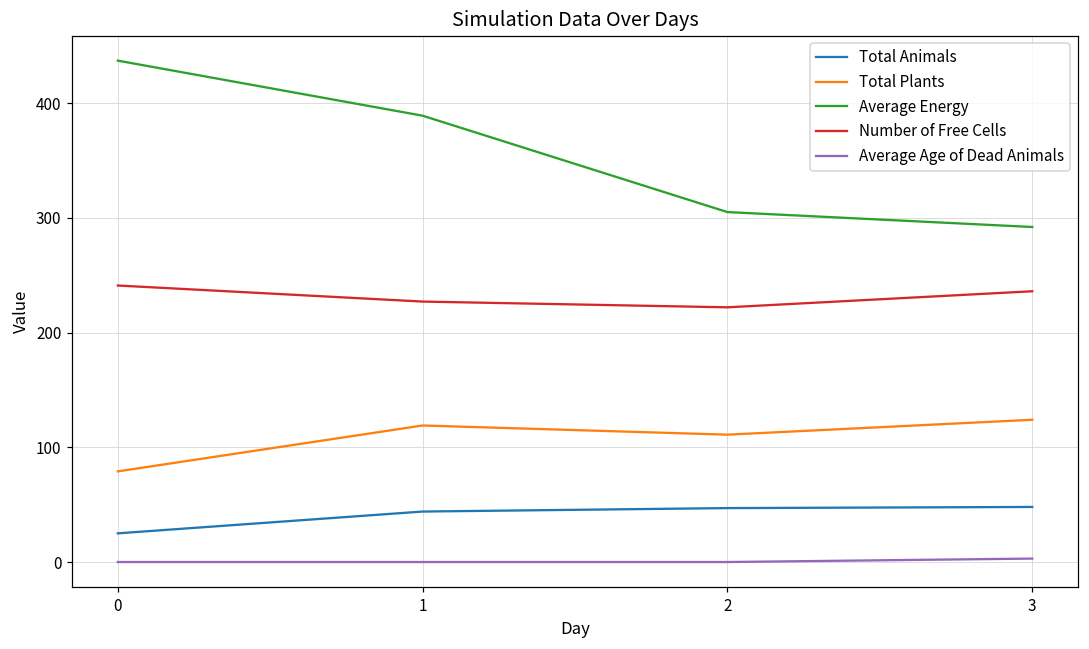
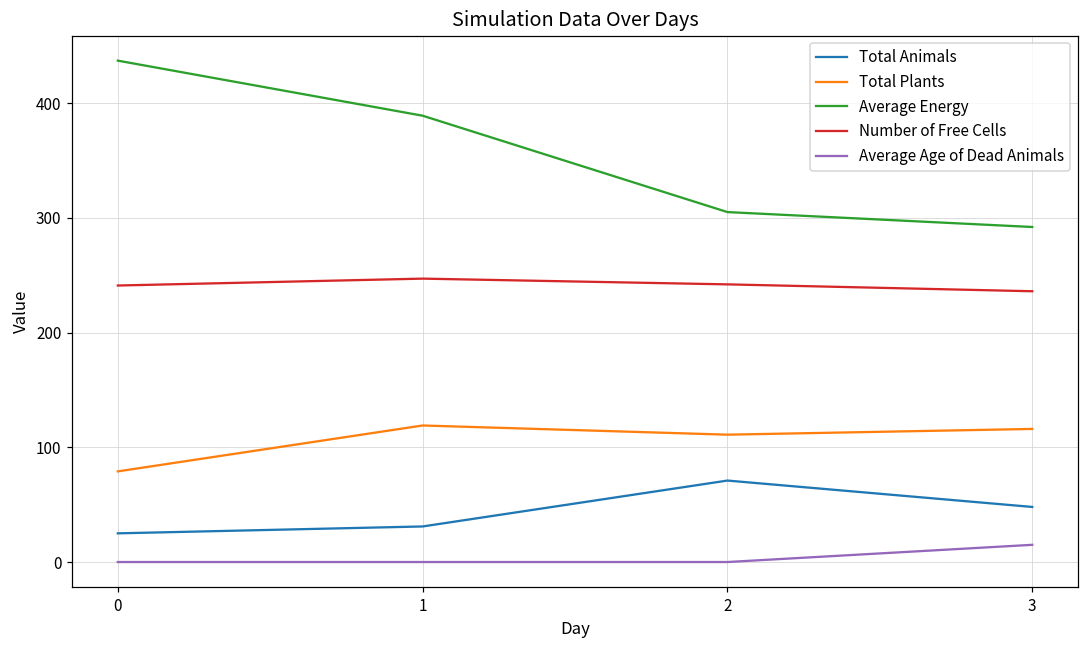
  {
    "Total Animals": {
      "0": 25,
-     "1": 44,
-     "2": 47,
+     "1": 31,
+     "2": 71,
      "3": 48
    },
    "Total Plants": {
      "0": 79,
      "1": 119,
      "2": 111,
-     "3": 124
+     "3": 116
    },
    "Average Energy": {
      "0": 437,
      "1": 389,
      "2": 305,
      "3": 292
    },
    "Number of Free Cells": {
      "0": 241,
-     "1": 227,
-     "2": 222,
+     "1": 247,
+     "2": 242,
      "3": 236
    },
    "Average Age of Dead Animals": {
      "0": 0,
      "1": 0,
      "2": 0,
-     "3": 3
+     "3": 15
    }
  }
